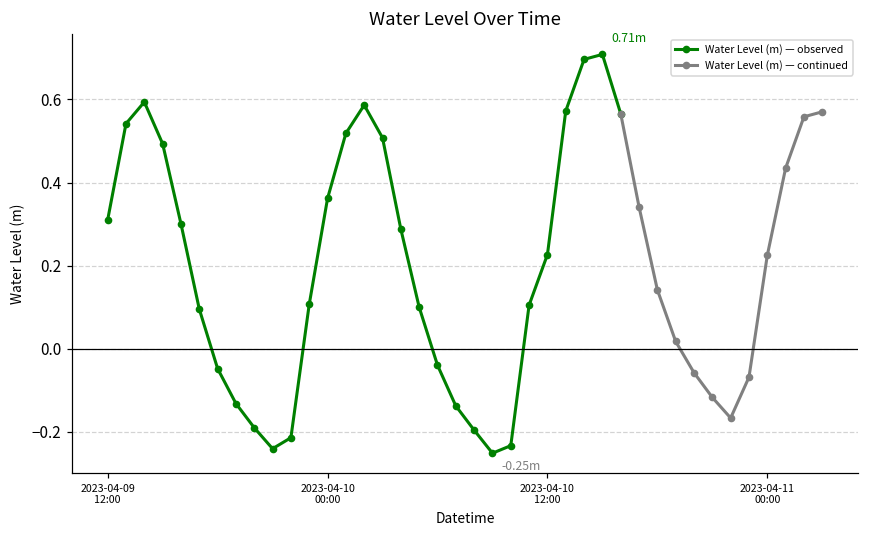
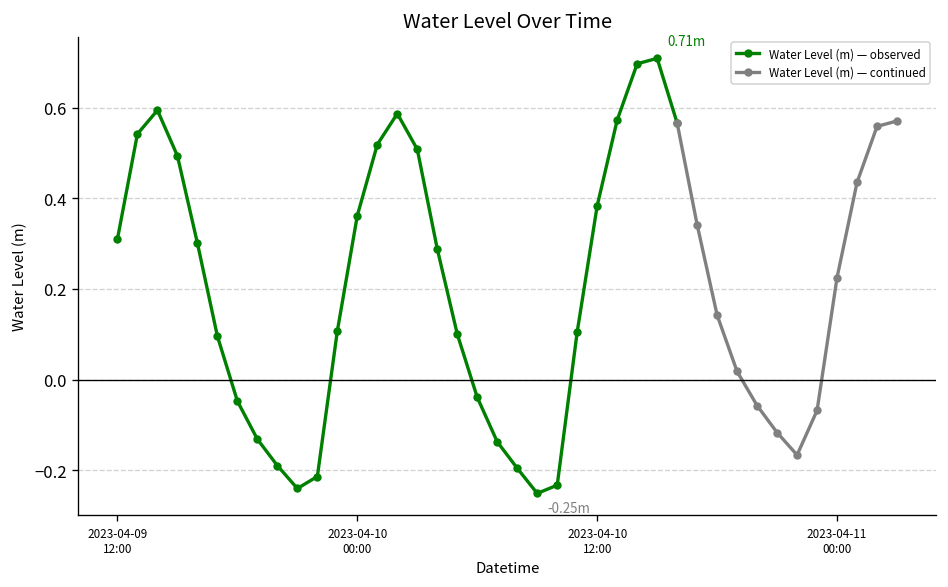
  {
    "Water Level (m) — observed": {
      "2023-04-09 12:00": 0.31,
      "2023-04-10 00:00": 0.36,
-     "2023-04-10 12:00": 0.23
+     "2023-04-10 12:00": 0.38
    },
    "Water Level (m) — continued": {
      "2023-04-11 00:00": 0.22
    }
  }
